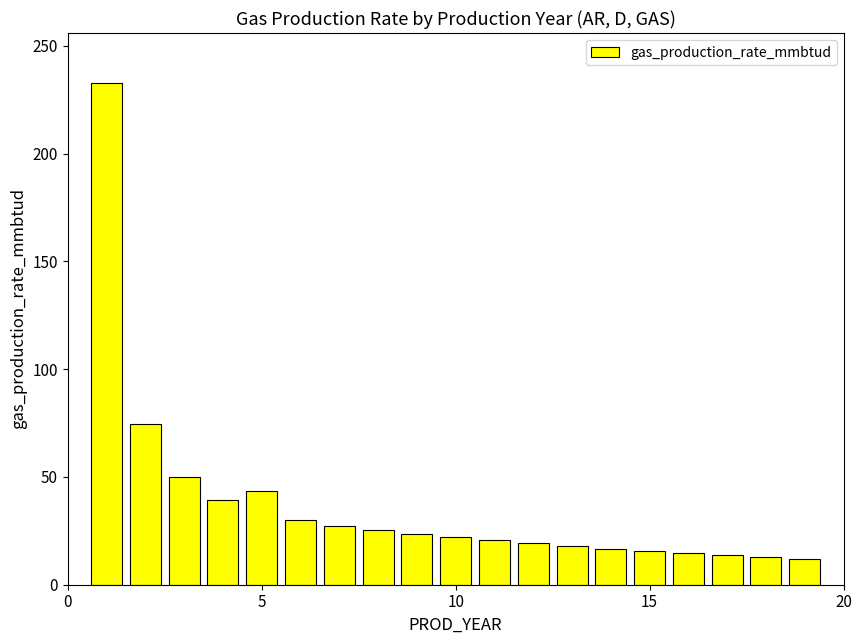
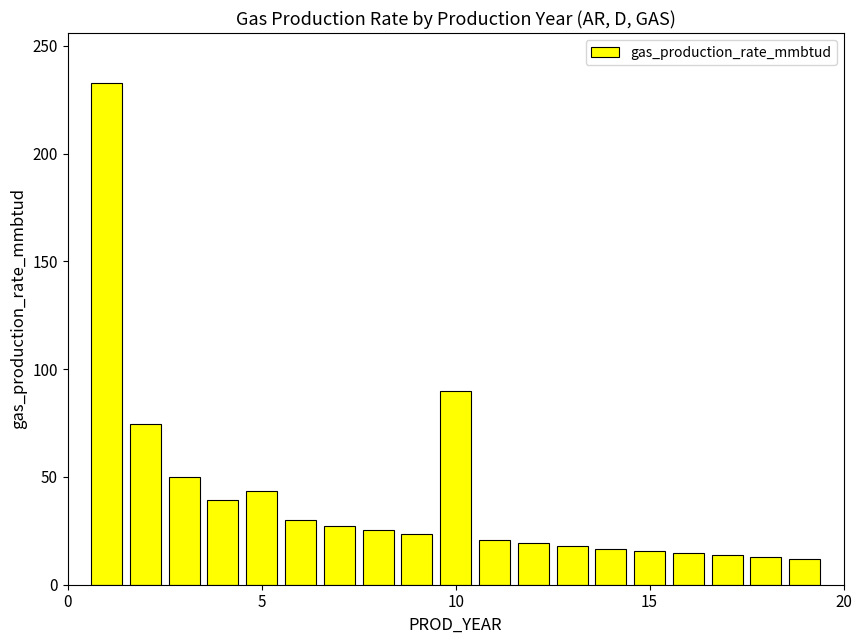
  {
    "5": 44,
-   "10": 22,
+   "10": 90,
    "15": 16
  }
